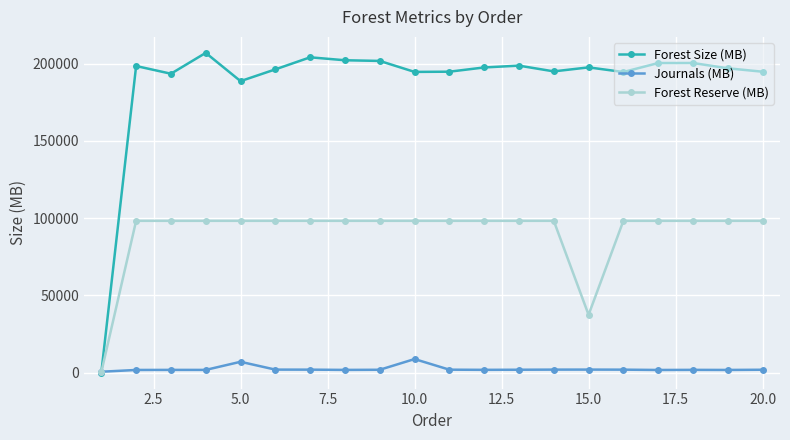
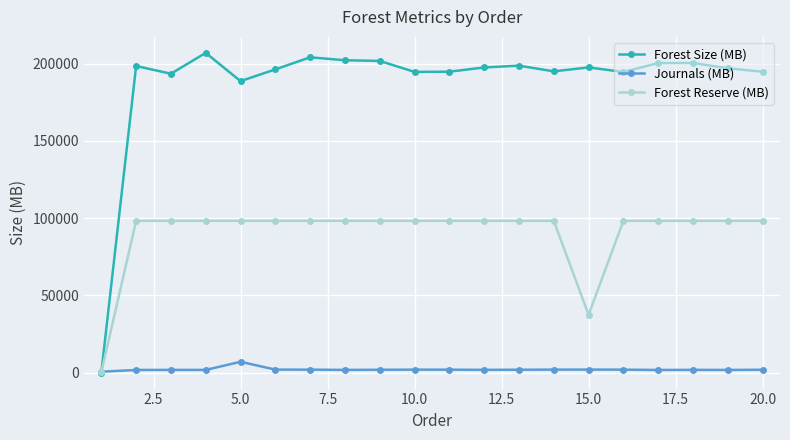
  {
    "Forest Size (MB)": {
      "5.0": 189000,
      "10.0": 195000,
      "15.0": 198000
    },
    "Journals (MB)": {
      "5.0": 7000,
-     "10.0": 9000,
+     "10.0": 2000,
      "15.0": 2000,
      "20.0": 2000
    },
    "Forest Reserve (MB)": {
      "5.0": 98000,
      "10.0": 98000,
      "15.0": 37000,
      "20.0": 98000
    }
  }
